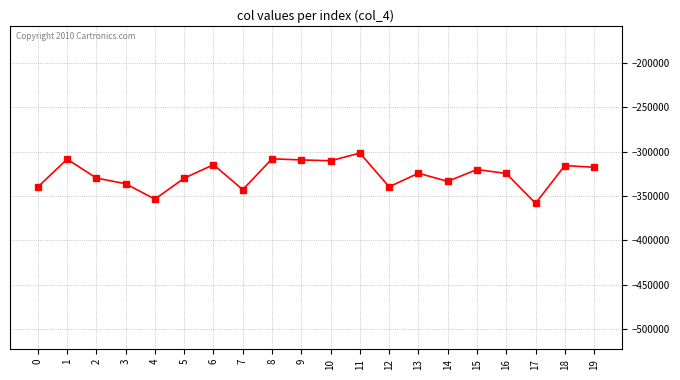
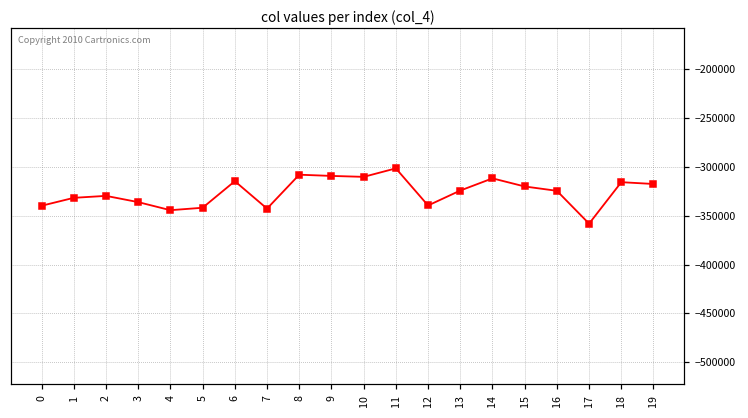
  {
    "0": -340000,
-   "1": -310000,
+   "1": -330000,
    "2": -330000,
    "3": -340000,
-   "4": -350000,
-   "5": -330000,
+   "4": -340000,
+   "5": -340000,
    "6": -310000,
    "7": -340000,
    "8": -310000,
    "9": -310000,
    "10": -310000,
    "11": -300000,
    "12": -340000,
    "13": -320000,
-   "14": -330000,
+   "14": -310000,
    "15": -320000,
    "16": -320000,
    "17": -360000,
    "18": -320000,
    "19": -320000
  }
